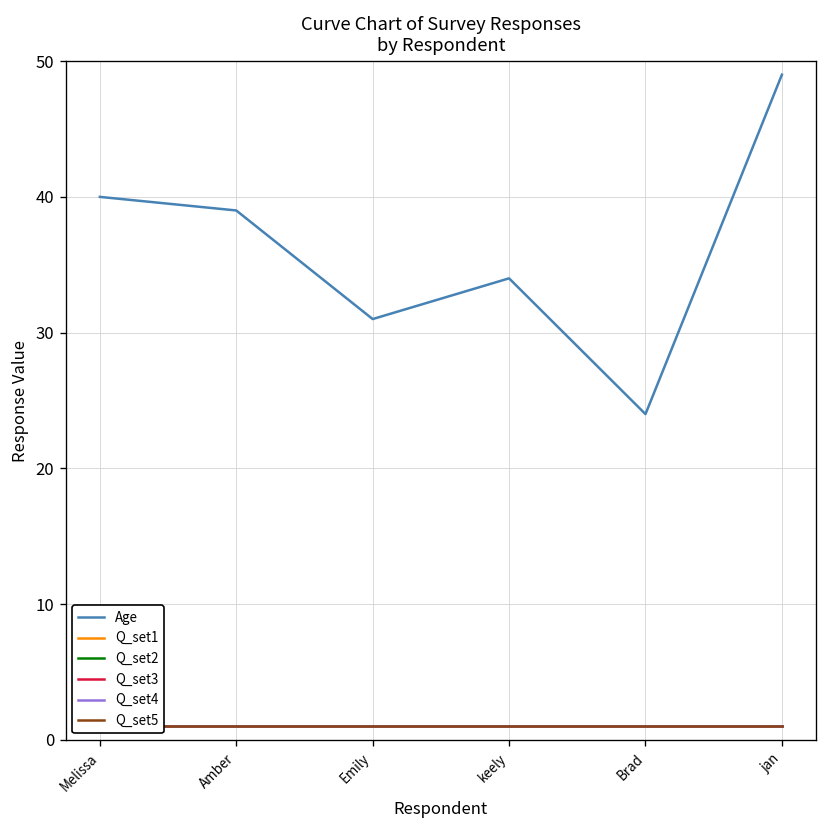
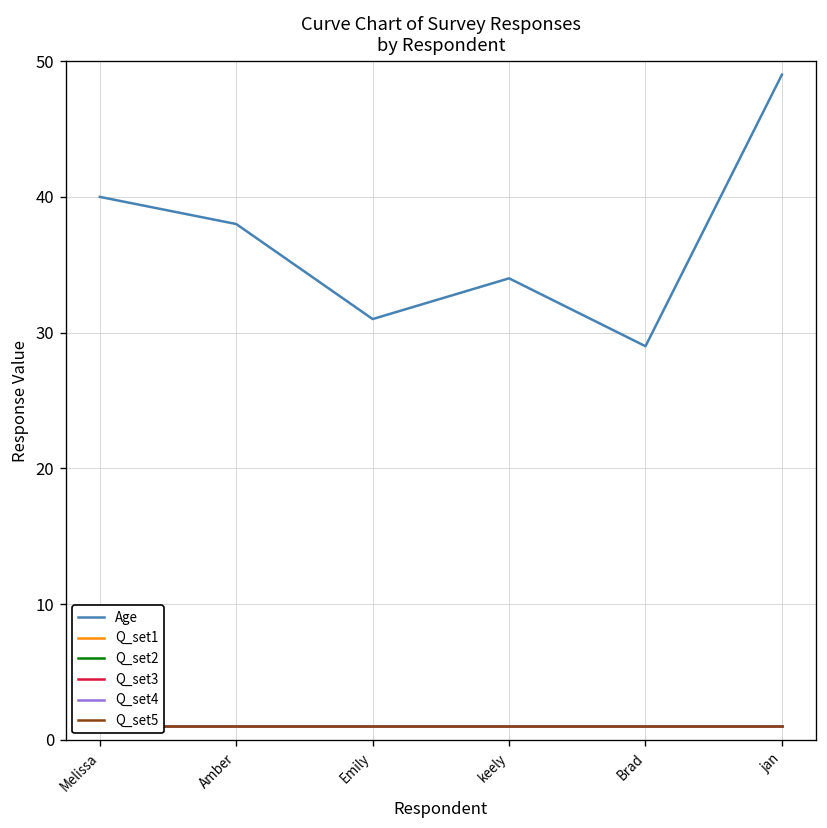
  {
    "Age": {
      "Melissa": 40,
-     "Amber": 39,
+     "Amber": 38,
      "Emily": 31,
      "keely": 34,
-     "Brad": 24,
+     "Brad": 29,
      "jan": 49
    },
    "Q_set5": {
      "Amber": 1,
      "Emily": 1,
      "keely": 1,
      "Brad": 1,
      "jan": 1
    }
  }
